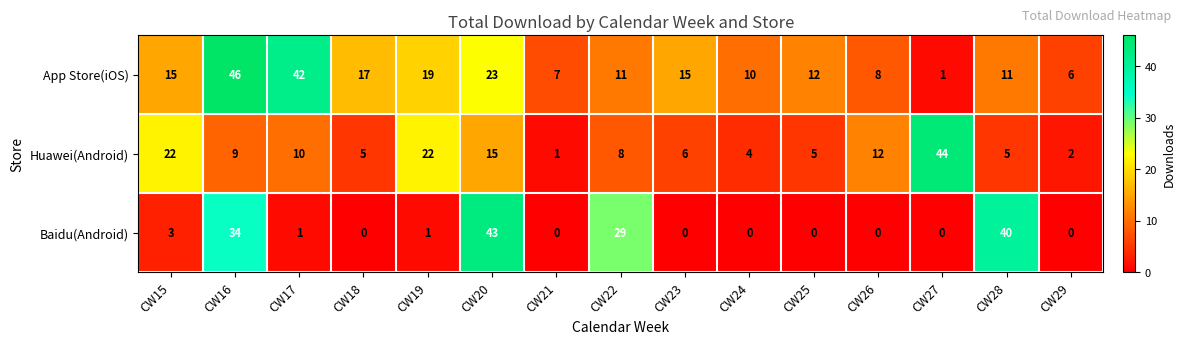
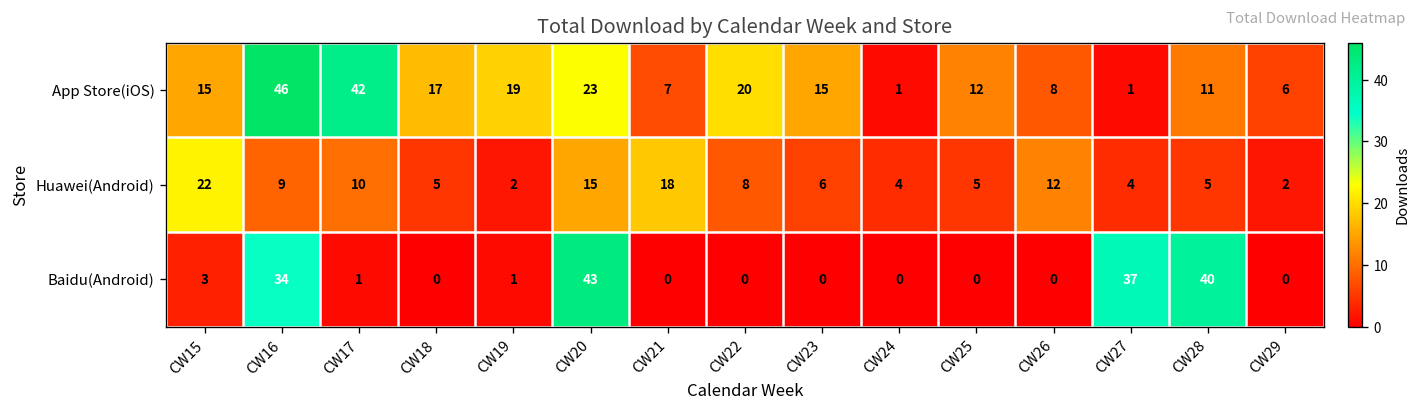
  {
    "App Store(iOS)": {
      "CW15": 15,
      "CW16": 46,
      "CW17": 42,
      "CW18": 17,
      "CW19": 19,
      "CW20": 23,
      "CW21": 7,
-     "CW22": 11,
+     "CW22": 20,
      "CW23": 15,
-     "CW24": 10,
+     "CW24": 1,
      "CW25": 12,
      "CW26": 8,
      "CW27": 1,
      "CW28": 11,
      "CW29": 6
    },
    "Huawei(Android)": {
      "CW15": 22,
      "CW16": 9,
      "CW17": 10,
      "CW18": 5,
-     "CW19": 22,
+     "CW19": 2,
      "CW20": 15,
-     "CW21": 1,
+     "CW21": 18,
      "CW22": 8,
      "CW23": 6,
      "CW24": 4,
      "CW25": 5,
      "CW26": 12,
-     "CW27": 44,
+     "CW27": 4,
      "CW28": 5,
      "CW29": 2
    },
    "Baidu(Android)": {
      "CW15": 3,
      "CW16": 34,
      "CW17": 1,
      "CW18": 0,
      "CW19": 1,
      "CW20": 43,
      "CW21": 0,
-     "CW22": 29,
+     "CW22": 0,
      "CW23": 0,
      "CW24": 0,
      "CW25": 0,
      "CW26": 0,
-     "CW27": 0,
+     "CW27": 37,
      "CW28": 40,
      "CW29": 0
    }
  }
